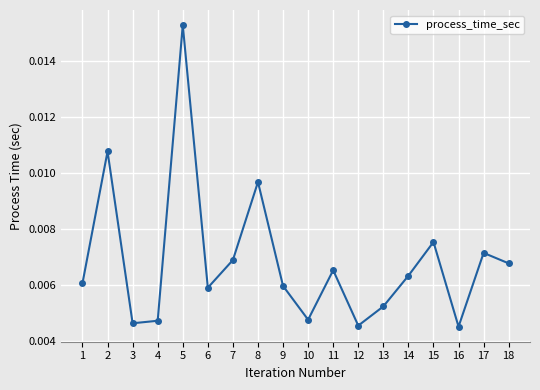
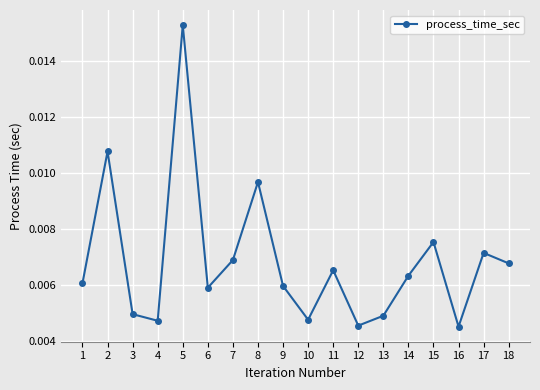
  {
    "1": 0.0061,
    "2": 0.0108,
-   "3": 0.0046,
+   "3": 0.0050,
    "4": 0.0047,
    "5": 0.0153,
    "6": 0.0059,
    "7": 0.0069,
    "8": 0.0097,
    "9": 0.0060,
    "10": 0.0048,
    "11": 0.0065,
    "12": 0.0046,
-   "13": 0.0052,
+   "13": 0.0049,
    "14": 0.0063,
    "15": 0.0075,
    "16": 0.0045,
    "17": 0.0072,
    "18": 0.0068
  }
